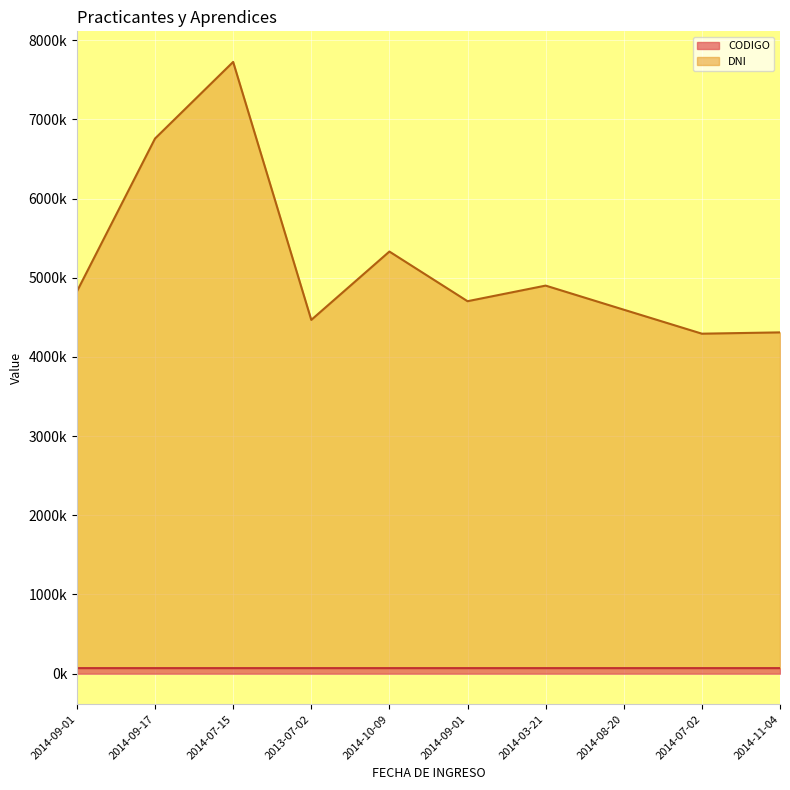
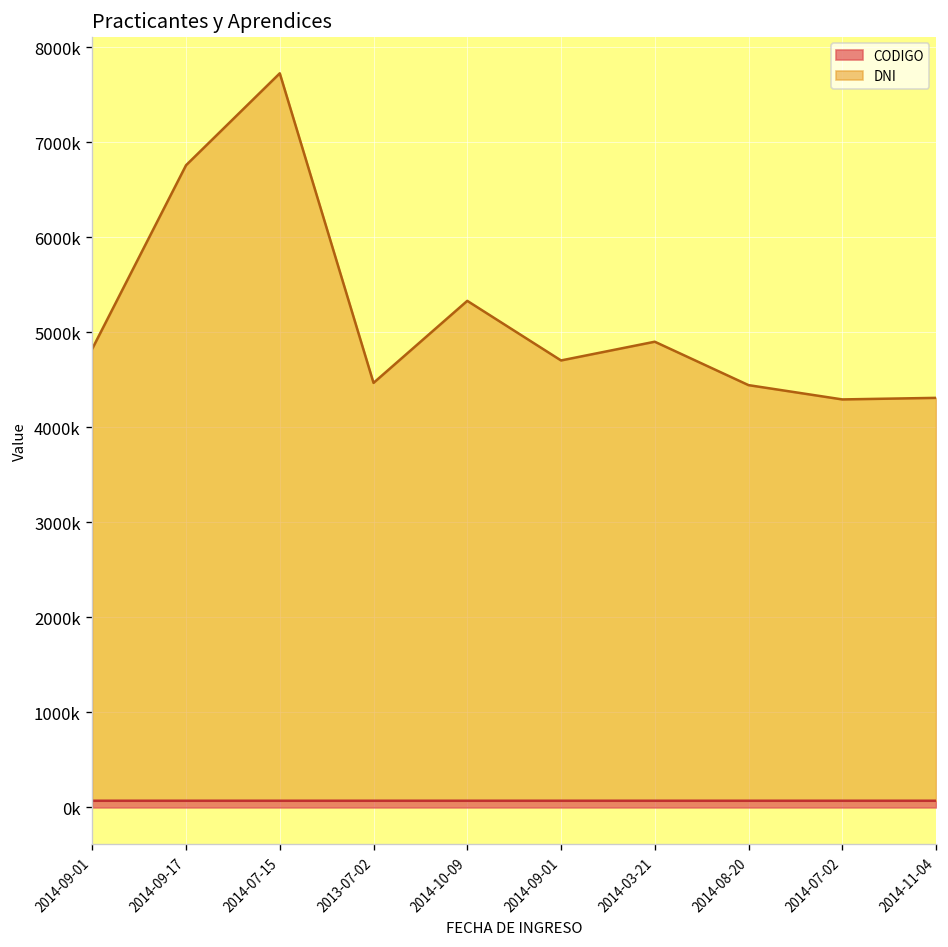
  {
    "CODIGO": {
      "2014-09-17": 100000,
      "2014-07-15": 100000,
      "2013-07-02": 100000,
      "2014-10-09": 100000,
      "2014-03-21": 100000,
      "2014-08-20": 100000,
      "2014-07-02": 100000,
      "2014-11-04": 100000
    },
    "DNI": {
      "2014-09-17": 6700000,
      "2014-07-15": 7700000,
      "2013-07-02": 4400000,
      "2014-10-09": 5300000,
      "2014-03-21": 4800000,
-     "2014-08-20": 4500000,
+     "2014-08-20": 4400000,
      "2014-07-02": 4200000,
      "2014-11-04": 4200000
    }
  }
